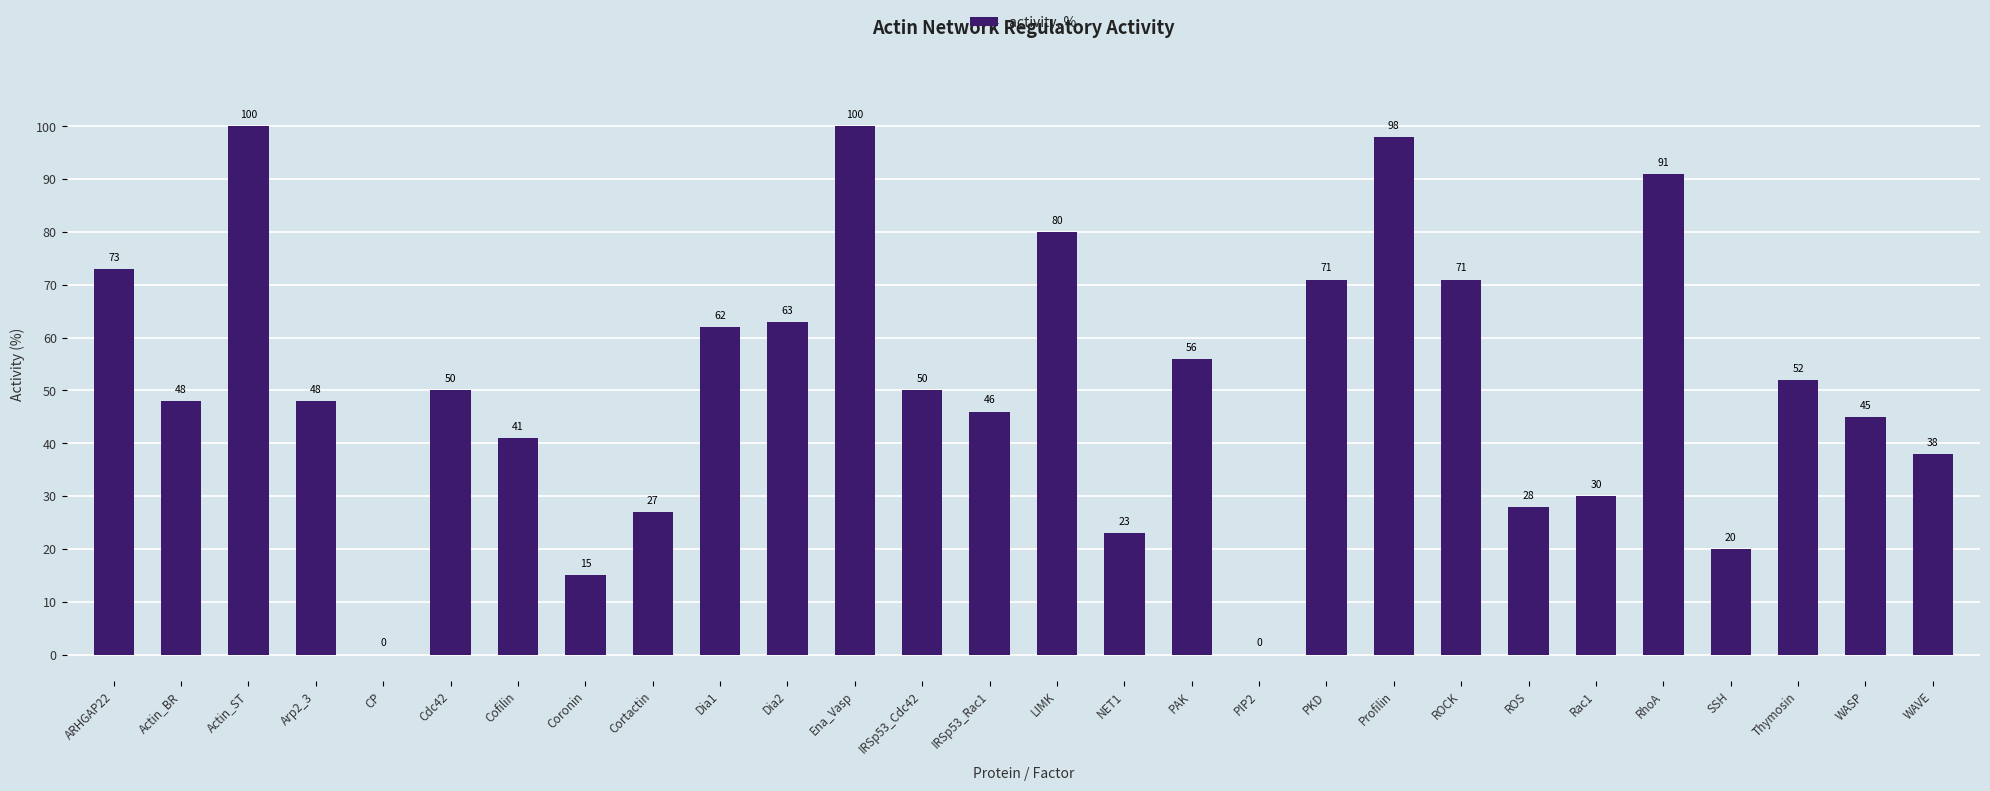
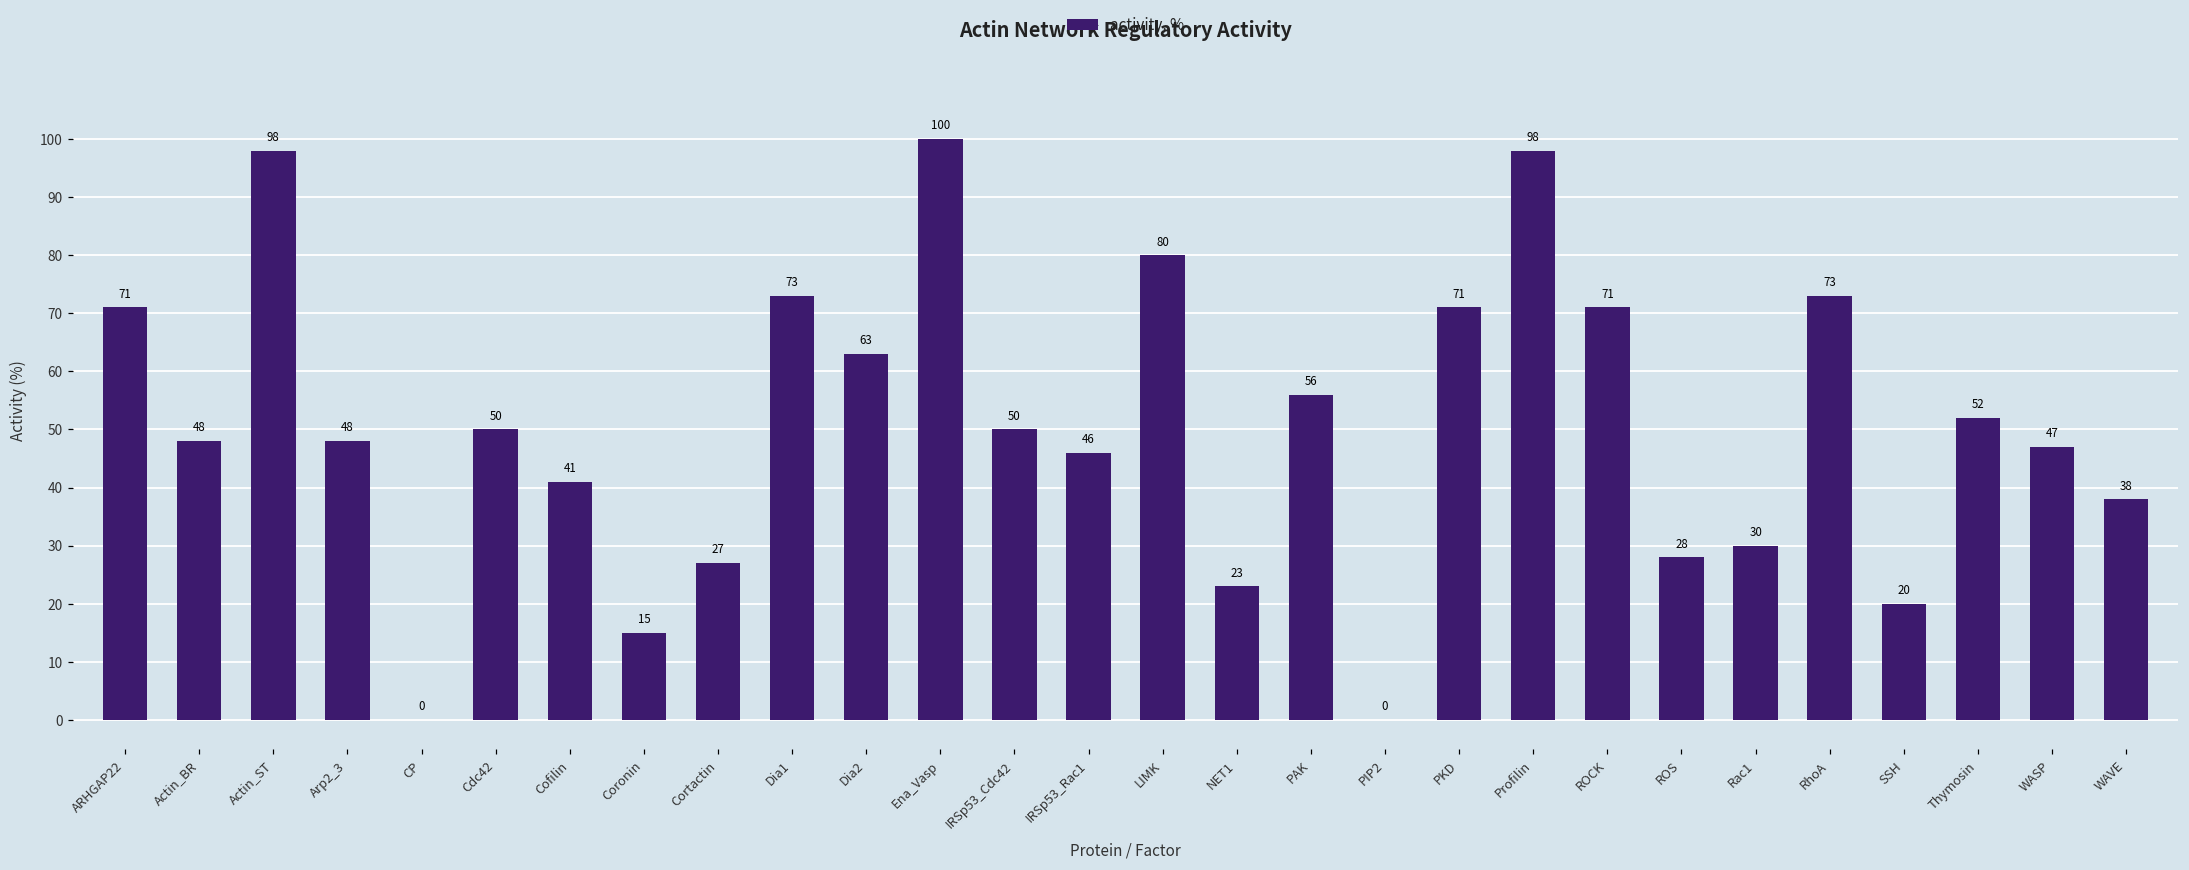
  {
-   "ARHGAP22": 73,
+   "ARHGAP22": 71,
    "Actin_BR": 48,
-   "Actin_ST": 100,
+   "Actin_ST": 98,
    "Arp2_3": 48,
    "CP": 0,
    "Cdc42": 50,
    "Cofilin": 41,
    "Coronin": 15,
    "Cortactin": 27,
-   "Dia1": 62,
+   "Dia1": 73,
    "Dia2": 63,
    "Ena_Vasp": 100,
    "IRSp53_Cdc42": 50,
    "IRSp53_Rac1": 46,
    "LIMK": 80,
    "NET1": 23,
    "PAK": 56,
    "PIP2": 0,
    "PKD": 71,
    "Profilin": 98,
    "ROCK": 71,
    "ROS": 28,
    "Rac1": 30,
-   "RhoA": 91,
+   "RhoA": 73,
    "SSH": 20,
    "Thymosin": 52,
-   "WASP": 45,
+   "WASP": 47,
    "WAVE": 38
  }
